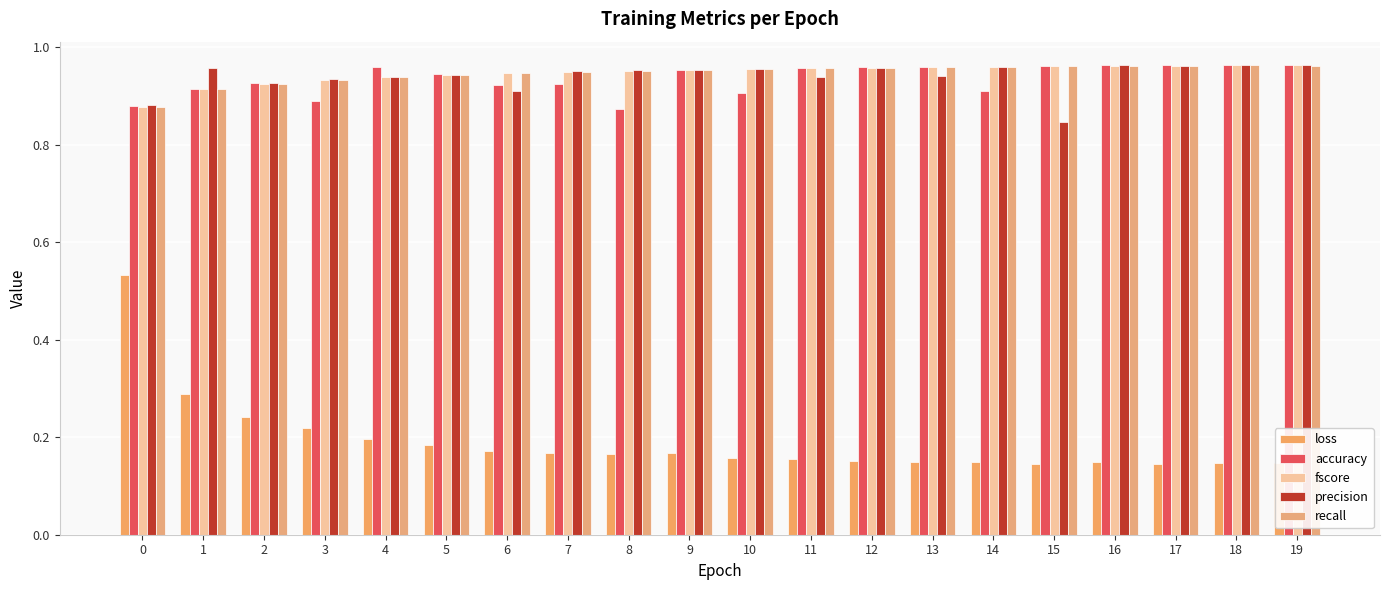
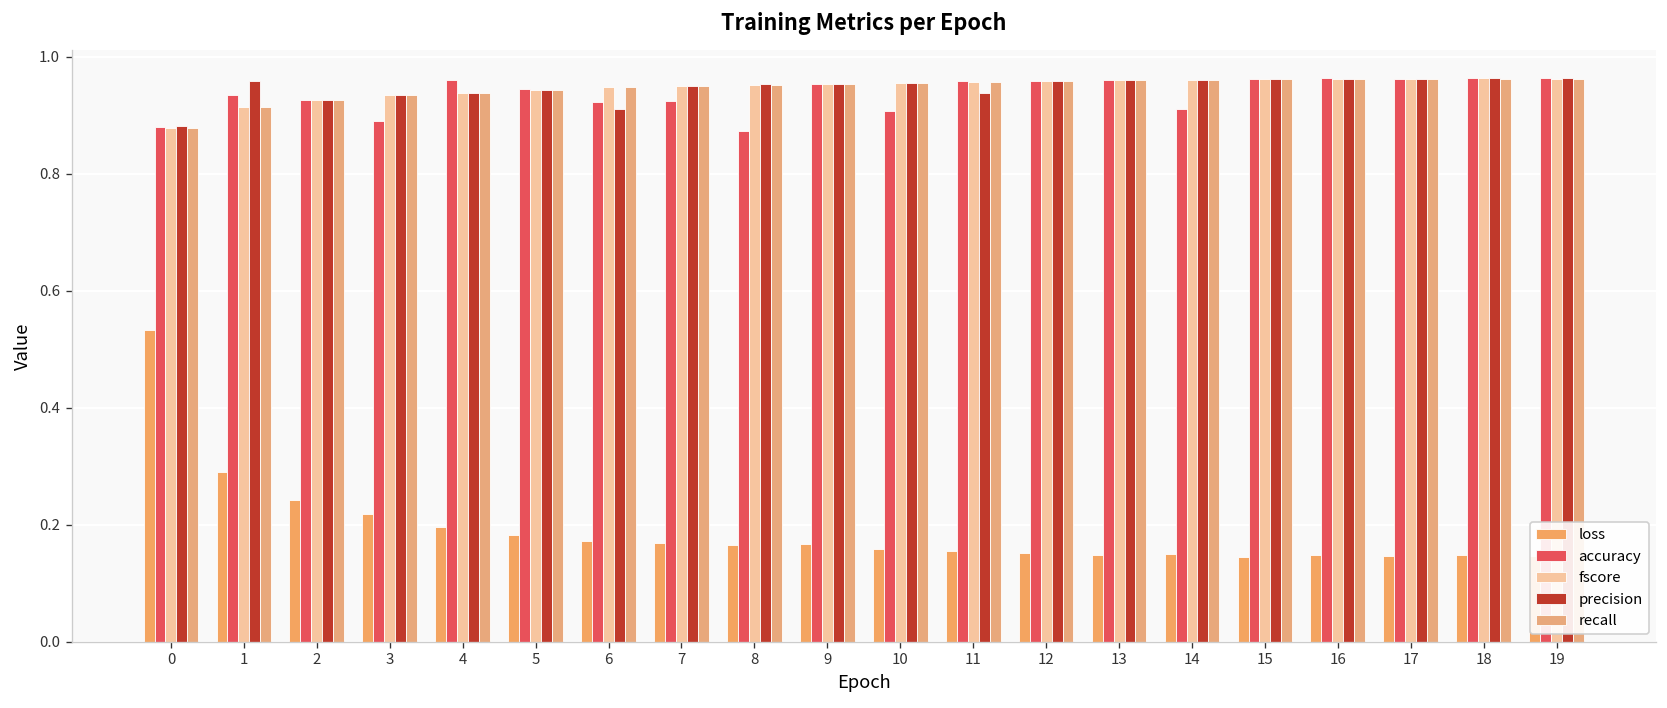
  {
    "accuracy": {
      "0": 0.88,
-     "1": 0.92,
+     "1": 0.94,
      "2": 0.93,
      "3": 0.89,
      "4": 0.96,
      "5": 0.94,
      "6": 0.92,
      "7": 0.92,
      "8": 0.87,
      "9": 0.95,
      "10": 0.91,
      "11": 0.96,
      "12": 0.96,
      "13": 0.96,
      "14": 0.91,
      "15": 0.96,
      "16": 0.96,
      "17": 0.96,
      "18": 0.96,
      "19": 0.96
    },
    "precision": {
      "0": 0.88,
      "1": 0.96,
      "2": 0.93,
      "3": 0.93,
      "4": 0.94,
      "5": 0.94,
      "6": 0.91,
      "7": 0.95,
      "8": 0.95,
      "9": 0.95,
      "10": 0.96,
      "11": 0.94,
      "12": 0.96,
-     "13": 0.94,
+     "13": 0.96,
      "14": 0.96,
-     "15": 0.85,
+     "15": 0.96,
      "16": 0.96,
      "17": 0.96,
      "18": 0.96,
      "19": 0.96
    }
  }
